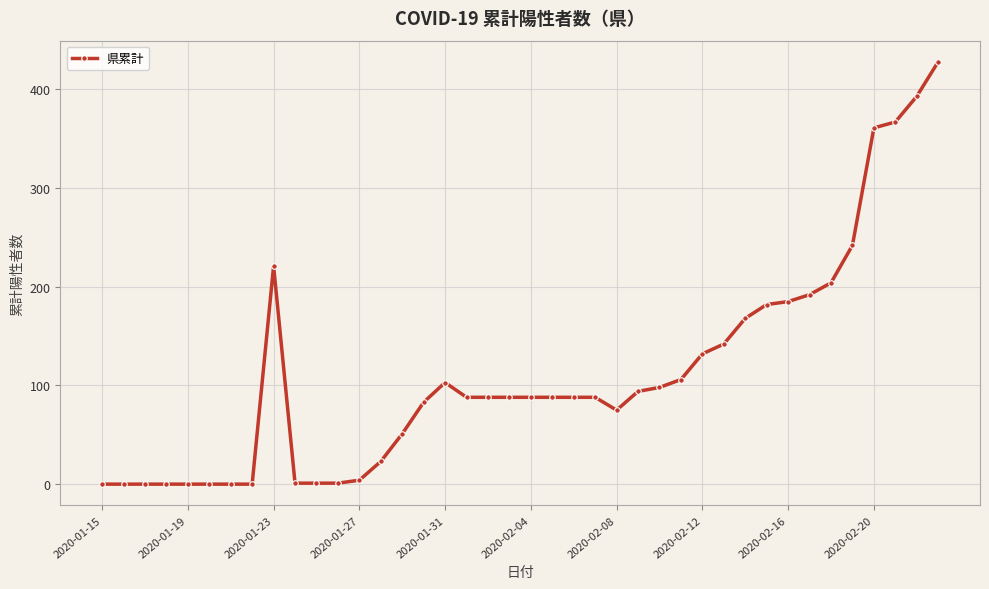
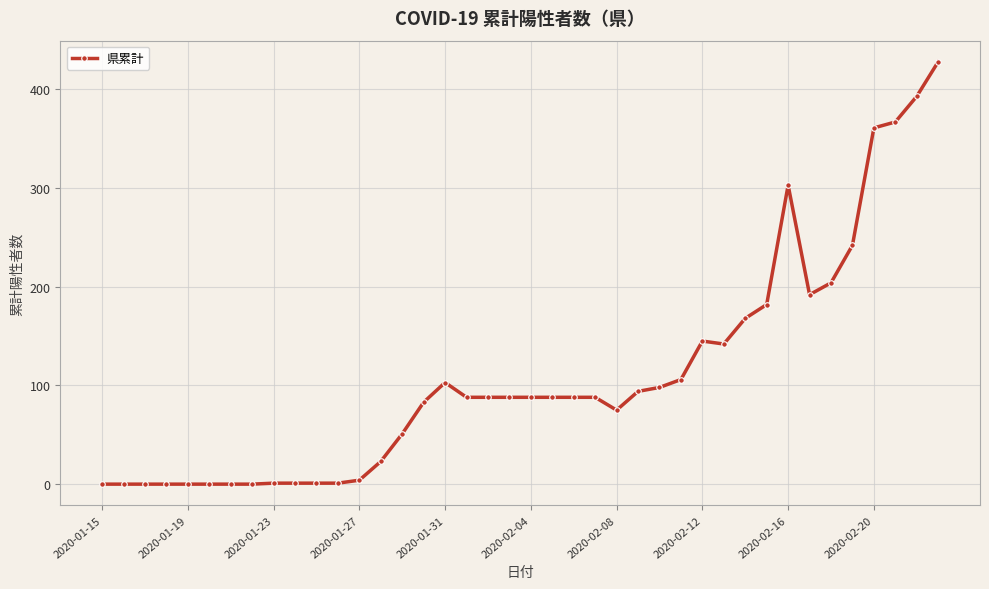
  {
    "2020-01-15": 0,
    "2020-01-19": 0,
-   "2020-01-23": 220,
+   "2020-01-23": 0,
    "2020-01-27": 0,
    "2020-01-31": 100,
    "2020-02-04": 90,
    "2020-02-08": 80,
-   "2020-02-12": 130,
-   "2020-02-16": 190,
+   "2020-02-12": 150,
+   "2020-02-16": 300,
    "2020-02-20": 360
  }
